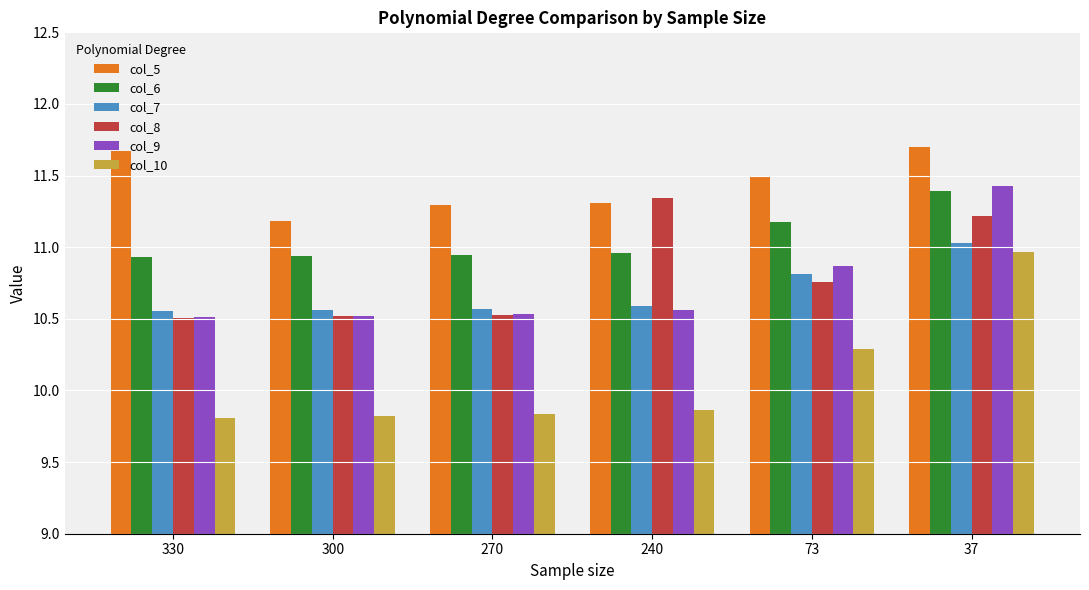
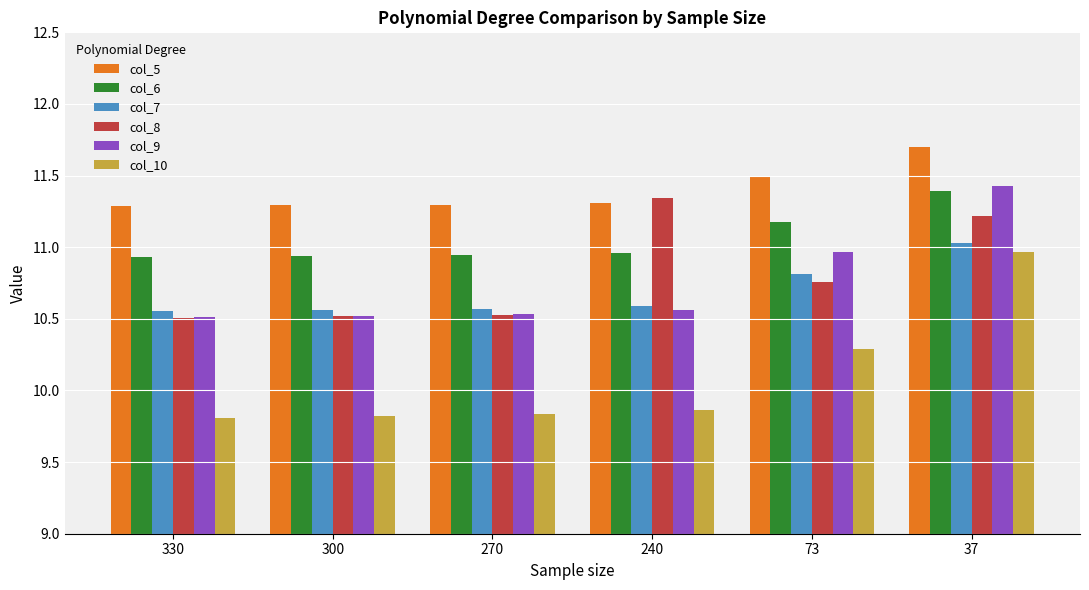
  {
    "col_5": {
-     "330": 11.67,
-     "300": 11.18,
+     "330": 11.29,
+     "300": 11.29,
      "270": 11.30,
      "240": 11.31,
      "73": 11.49,
      "37": 11.70
    },
    "col_6": {
      "330": 10.93,
      "300": 10.94,
      "270": 10.94,
      "240": 10.96,
      "73": 11.17,
      "37": 11.40
    },
    "col_7": {
      "330": 10.55,
      "300": 10.56,
      "270": 10.57,
      "240": 10.59,
      "73": 10.82,
      "37": 11.03
    },
    "col_8": {
      "330": 10.51,
      "300": 10.52,
      "270": 10.53,
      "240": 11.34,
      "73": 10.76,
      "37": 11.22
    },
    "col_9": {
      "330": 10.51,
      "300": 10.52,
      "270": 10.54,
      "240": 10.56,
-     "73": 10.87,
+     "73": 10.96,
      "37": 11.42
    },
    "col_10": {
      "330": 9.81,
      "300": 9.82,
      "270": 9.84,
      "240": 9.86,
      "73": 10.29,
      "37": 10.97
    }
  }
